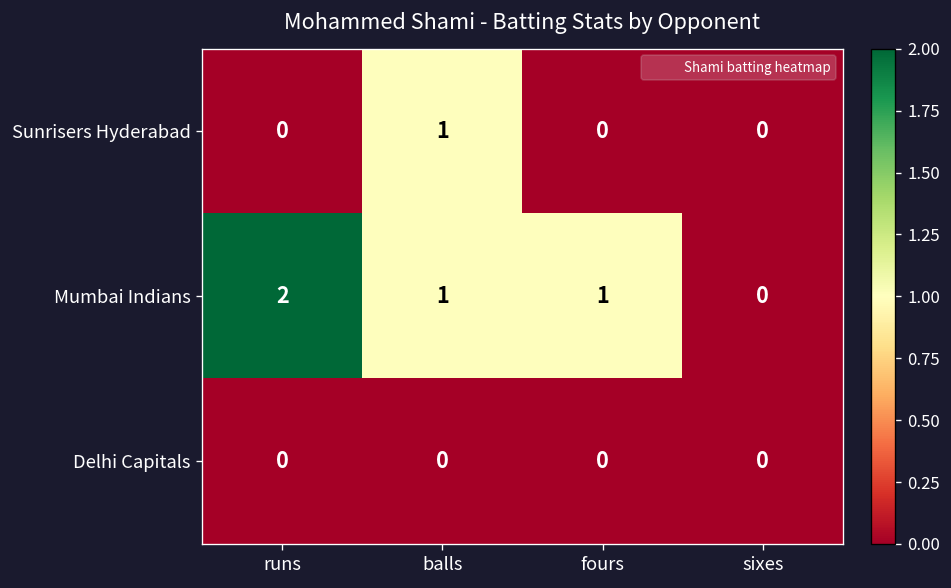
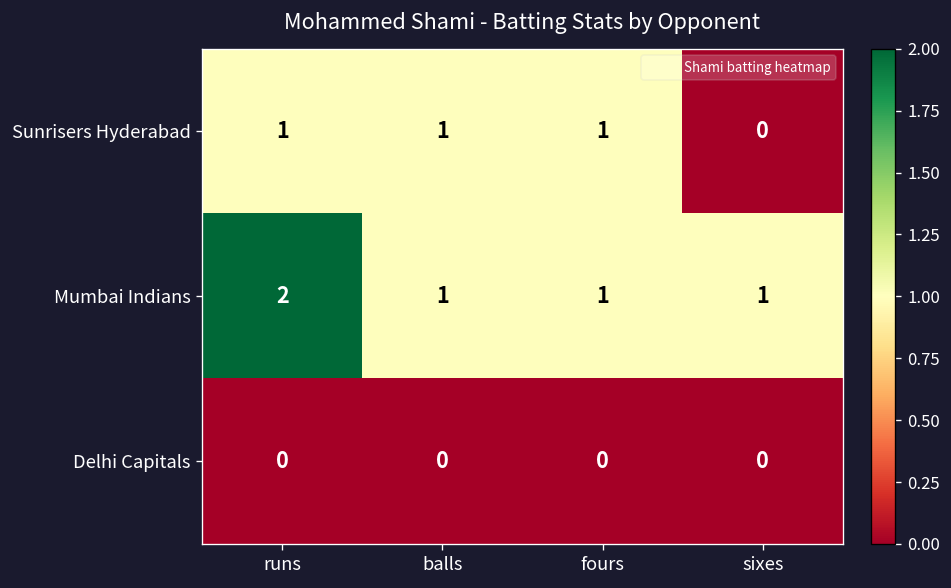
  {
    "Sunrisers Hyderabad": {
-     "runs": 0,
+     "runs": 1,
      "balls": 1,
-     "fours": 0,
+     "fours": 1,
      "sixes": 0
    },
    "Mumbai Indians": {
      "runs": 2,
      "balls": 1,
      "fours": 1,
-     "sixes": 0
+     "sixes": 1
    },
    "Delhi Capitals": {
      "runs": 0,
      "balls": 0,
      "fours": 0,
      "sixes": 0
    }
  }
